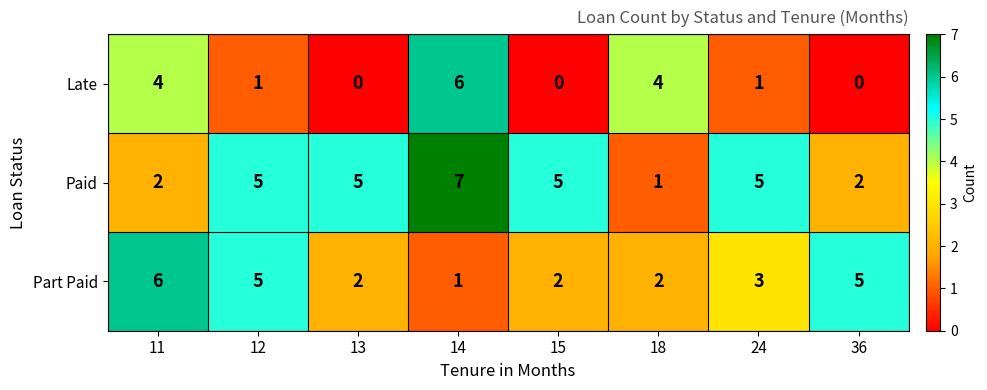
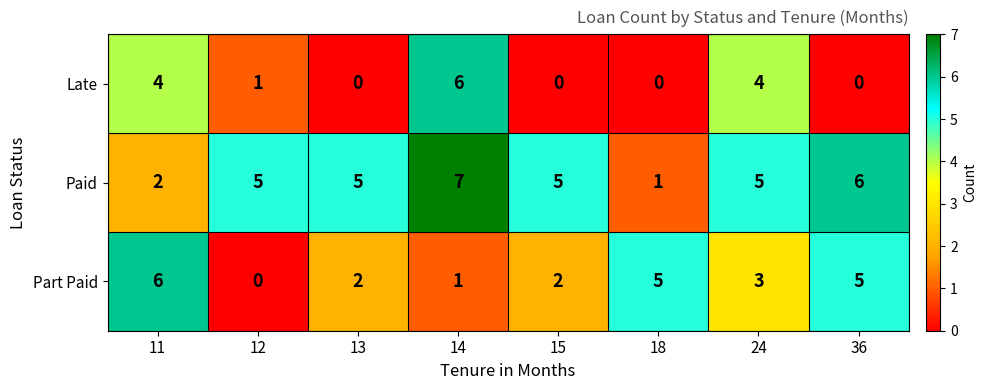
  {
    "Late": {
      "11": 4,
      "12": 1,
      "13": 0,
      "14": 6,
      "15": 0,
-     "18": 4,
-     "24": 1,
+     "18": 0,
+     "24": 4,
      "36": 0
    },
    "Paid": {
      "11": 2,
      "12": 5,
      "13": 5,
      "14": 7,
      "15": 5,
      "18": 1,
      "24": 5,
-     "36": 2
+     "36": 6
    },
    "Part Paid": {
      "11": 6,
-     "12": 5,
+     "12": 0,
      "13": 2,
      "14": 1,
      "15": 2,
-     "18": 2,
+     "18": 5,
      "24": 3,
      "36": 5
    }
  }
